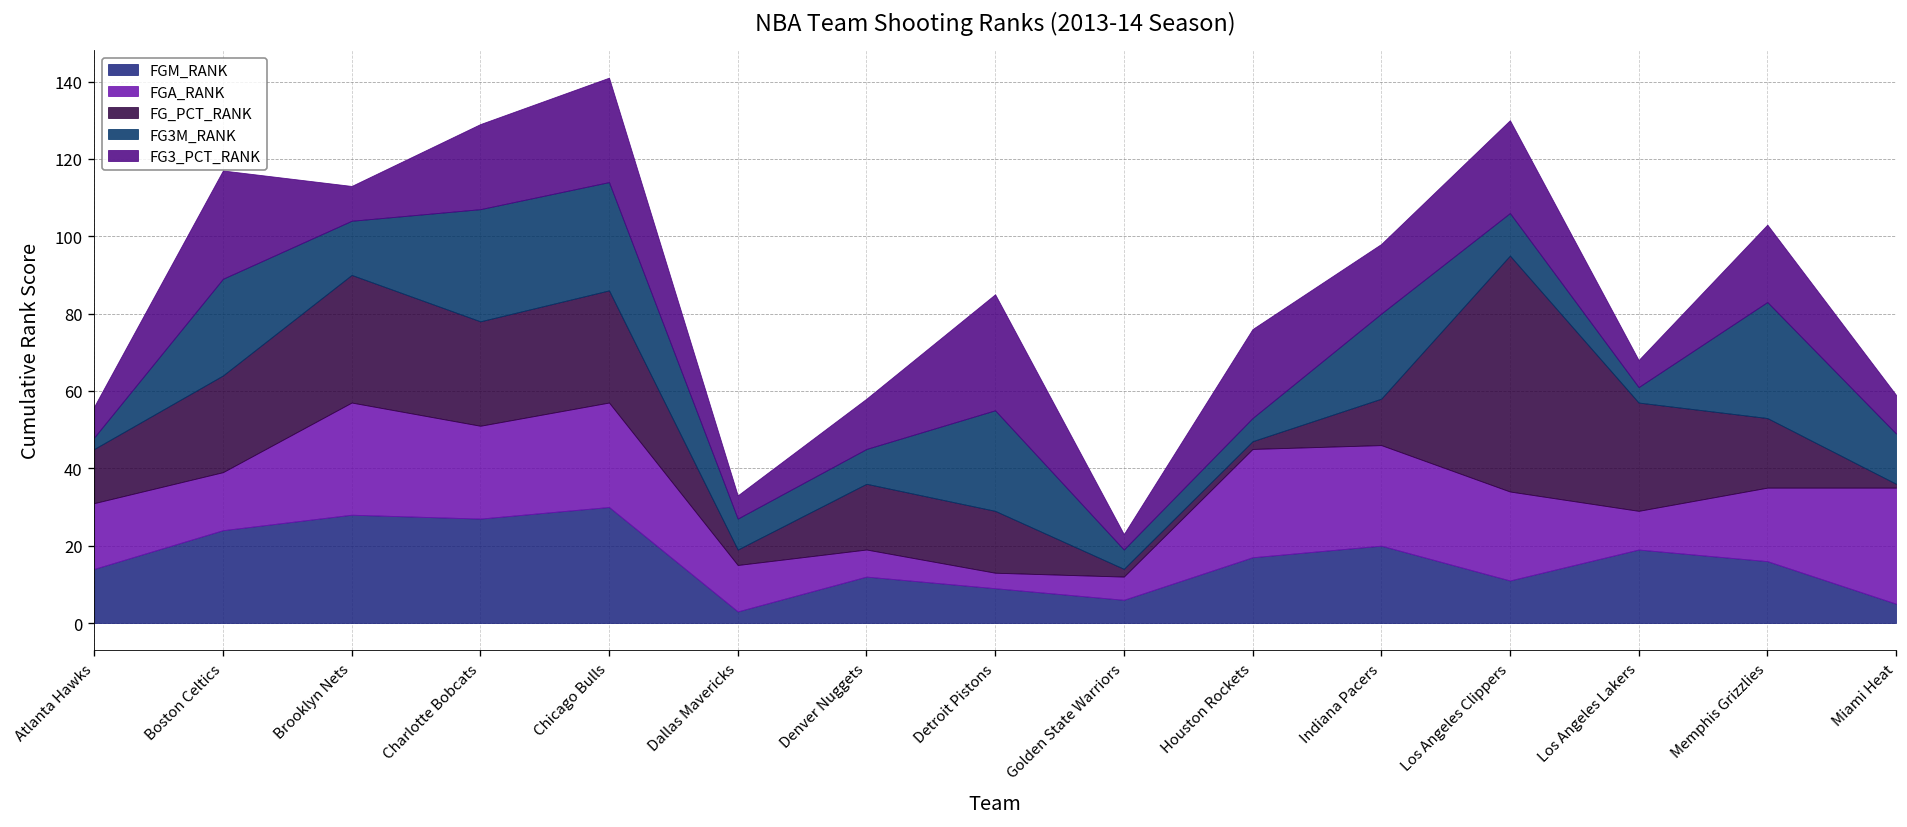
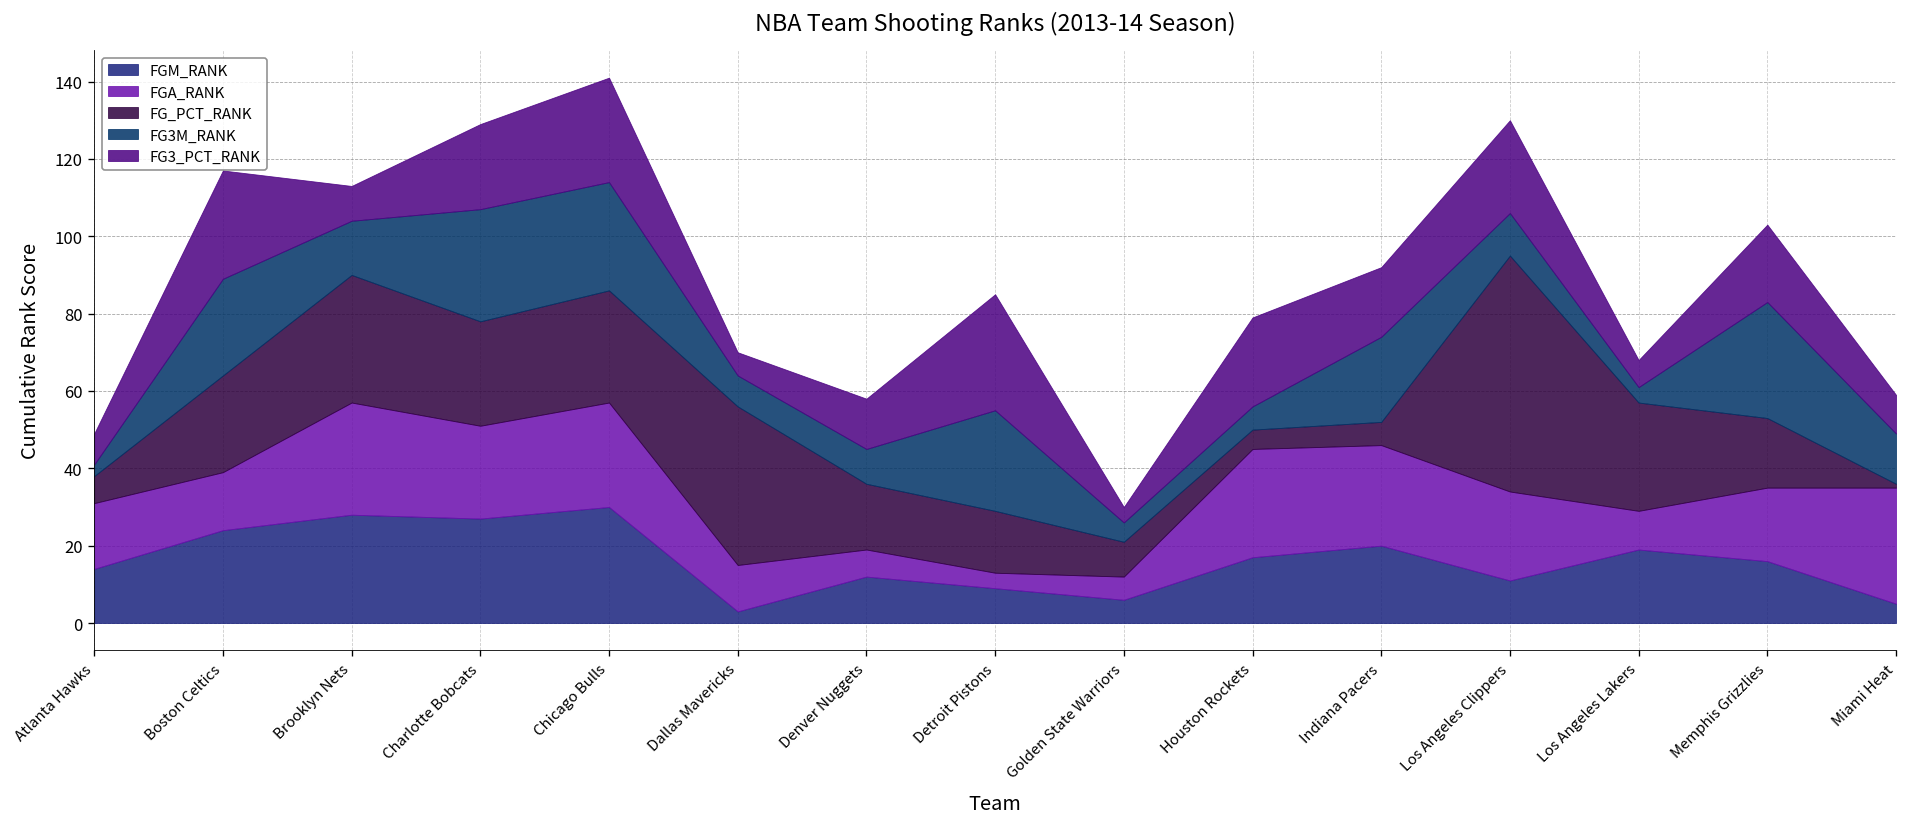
  {
    "FG_PCT_RANK": {
-     "Atlanta Hawks": 14,
+     "Atlanta Hawks": 7,
      "Boston Celtics": 25,
      "Brooklyn Nets": 33,
      "Charlotte Bobcats": 27,
      "Chicago Bulls": 29,
-     "Dallas Mavericks": 4,
+     "Dallas Mavericks": 41,
      "Denver Nuggets": 17,
      "Detroit Pistons": 16,
-     "Golden State Warriors": 2,
-     "Houston Rockets": 2,
-     "Indiana Pacers": 12,
+     "Golden State Warriors": 9,
+     "Houston Rockets": 5,
+     "Indiana Pacers": 6,
      "Los Angeles Clippers": 61,
      "Los Angeles Lakers": 28,
      "Memphis Grizzlies": 18,
      "Miami Heat": 1
    }
  }
